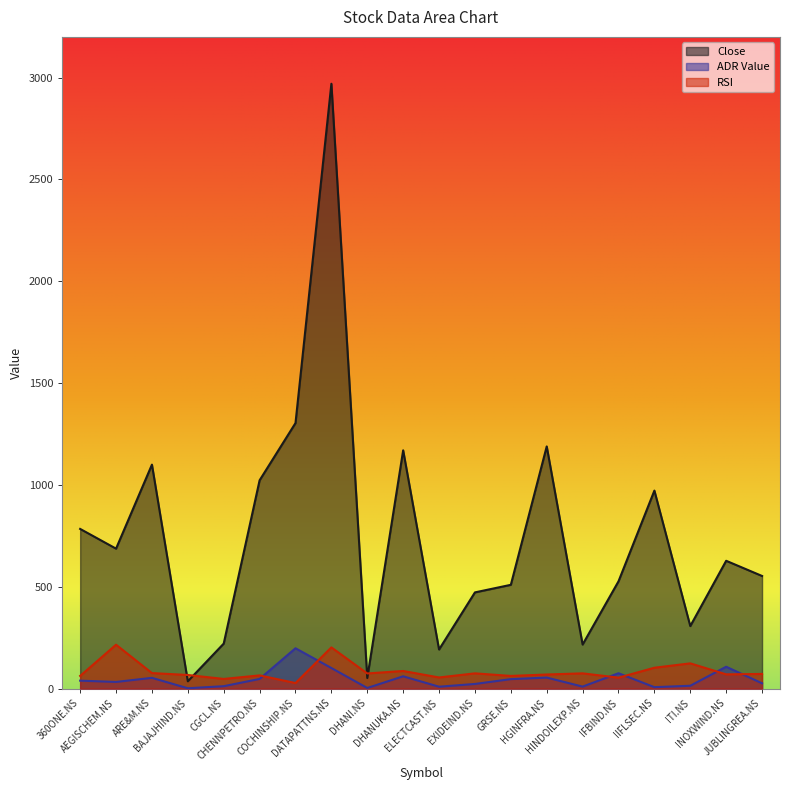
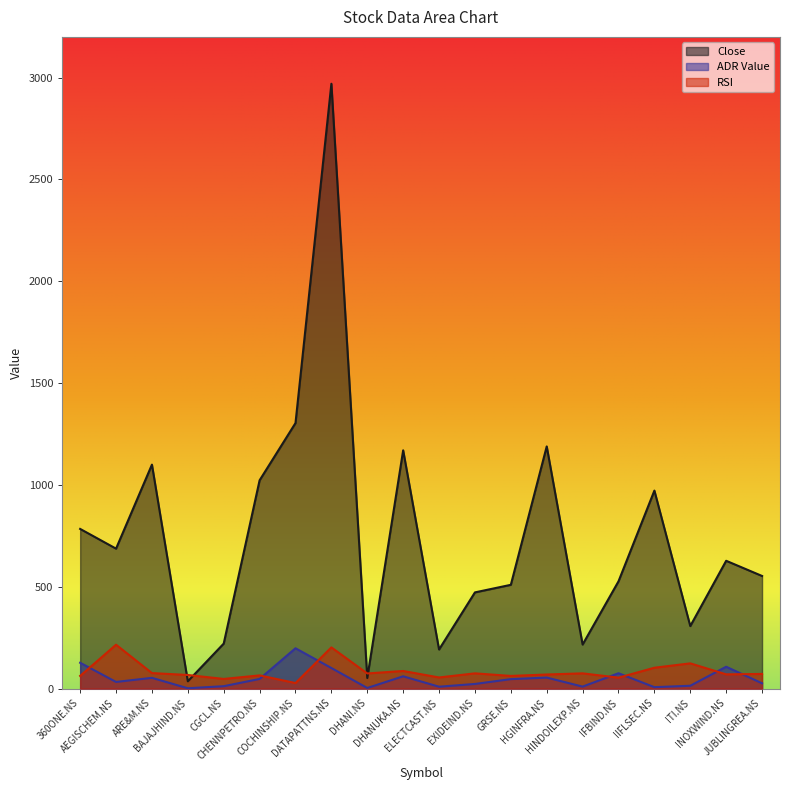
  {
    "Close": {
      "360ONE.NS": 780,
      "AEGISCHEM.NS": 690,
      "ARE&M.NS": 1100,
      "BAJAJHIND.NS": 40,
      "CGCL.NS": 220,
      "CHENNPETRO.NS": 1020,
      "COCHINSHIP.NS": 1300,
      "DATAPATTNS.NS": 2970,
      "DHANI.NS": 50,
      "DHANUKA.NS": 1170,
      "ELECTCAST.NS": 190,
      "EXIDEIND.NS": 470,
      "GRSE.NS": 510,
      "HGINFRA.NS": 1190,
      "HINDOILEXP.NS": 220,
      "IFBIND.NS": 530,
      "IIFLSEC.NS": 970,
      "ITI.NS": 310,
      "INOXWIND.NS": 630,
      "JUBLINGREA.NS": 550
    },
    "ADR Value": {
-     "360ONE.NS": 40,
+     "360ONE.NS": 130,
      "AEGISCHEM.NS": 30,
      "ARE&M.NS": 50,
      "BAJAJHIND.NS": 0,
      "CGCL.NS": 10,
      "CHENNPETRO.NS": 50,
      "COCHINSHIP.NS": 200,
      "DATAPATTNS.NS": 100,
      "DHANI.NS": 0,
      "DHANUKA.NS": 60,
      "ELECTCAST.NS": 10,
      "EXIDEIND.NS": 20,
      "GRSE.NS": 50,
      "HGINFRA.NS": 50,
      "HINDOILEXP.NS": 10,
      "IFBIND.NS": 80,
      "IIFLSEC.NS": 10,
      "ITI.NS": 10,
      "INOXWIND.NS": 110,
      "JUBLINGREA.NS": 30
    },
    "RSI": {
      "360ONE.NS": 60,
      "AEGISCHEM.NS": 220,
      "ARE&M.NS": 80,
      "BAJAJHIND.NS": 70,
      "CGCL.NS": 50,
      "CHENNPETRO.NS": 60,
      "COCHINSHIP.NS": 30,
      "DATAPATTNS.NS": 200,
      "DHANI.NS": 70,
      "DHANUKA.NS": 90,
      "ELECTCAST.NS": 50,
      "EXIDEIND.NS": 70,
      "GRSE.NS": 60,
      "HGINFRA.NS": 70,
      "HINDOILEXP.NS": 70,
      "IFBIND.NS": 50,
      "IIFLSEC.NS": 100,
      "ITI.NS": 120,
      "INOXWIND.NS": 70,
      "JUBLINGREA.NS": 70
    }
  }
